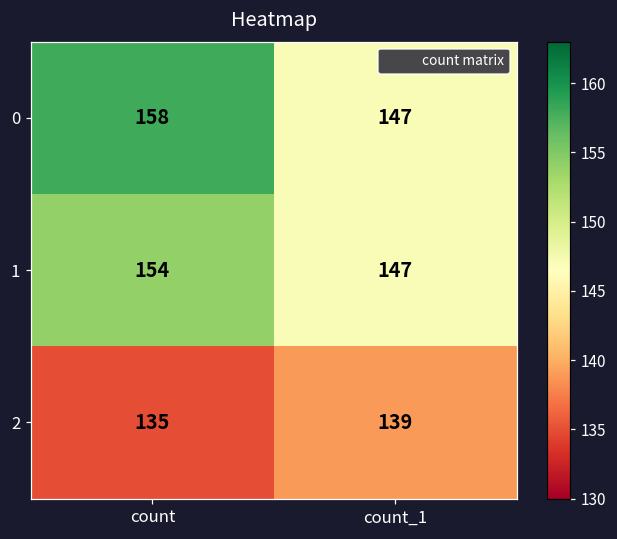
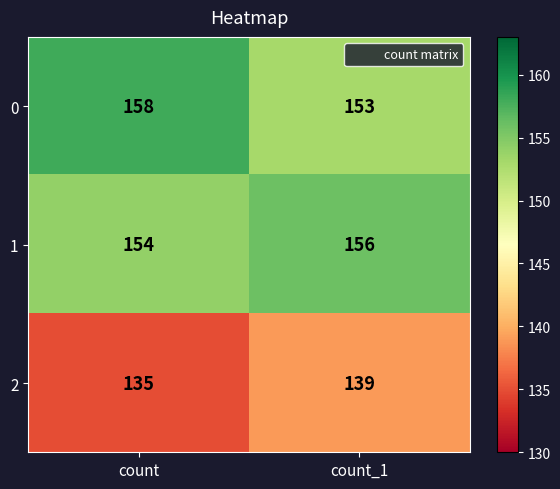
  {
    "0": {
      "count": 158,
-     "count_1": 147
+     "count_1": 153
    },
    "1": {
      "count": 154,
-     "count_1": 147
+     "count_1": 156
    },
    "2": {
      "count": 135,
      "count_1": 139
    }
  }
